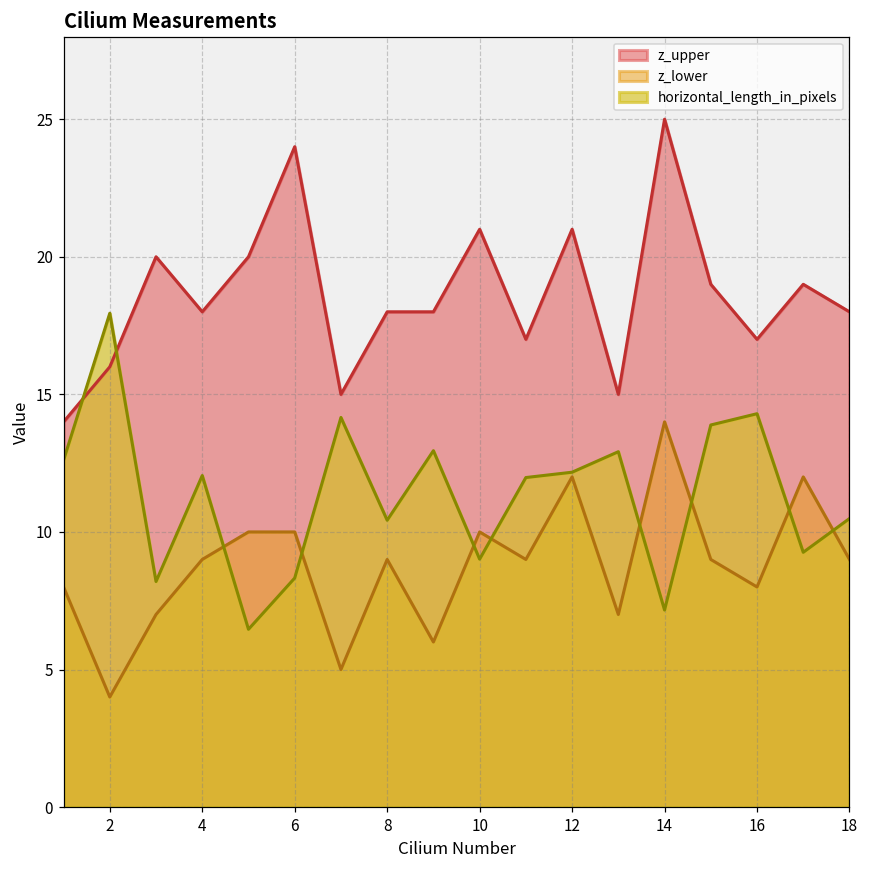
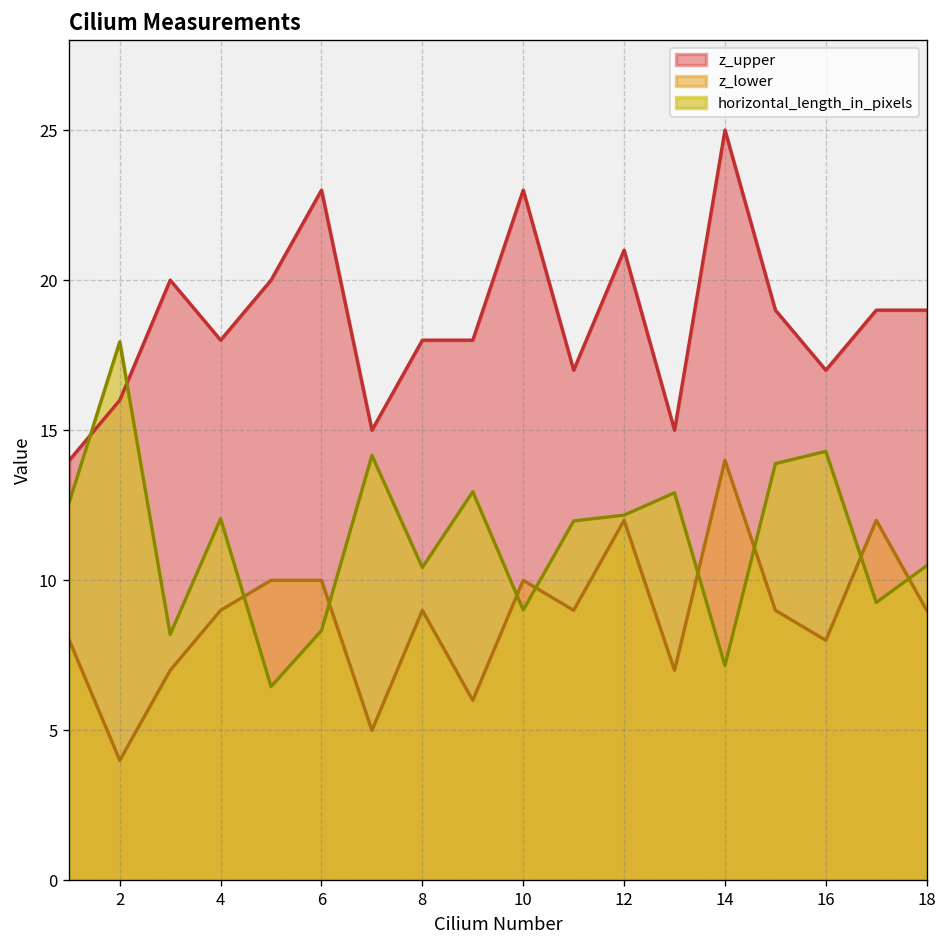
  {
    "z_upper": {
      "2": 16,
      "4": 18,
-     "6": 24,
+     "6": 23,
      "8": 18,
-     "10": 21,
+     "10": 23,
      "12": 21,
      "14": 25,
      "16": 17,
-     "18": 18
+     "18": 19
    }
  }
